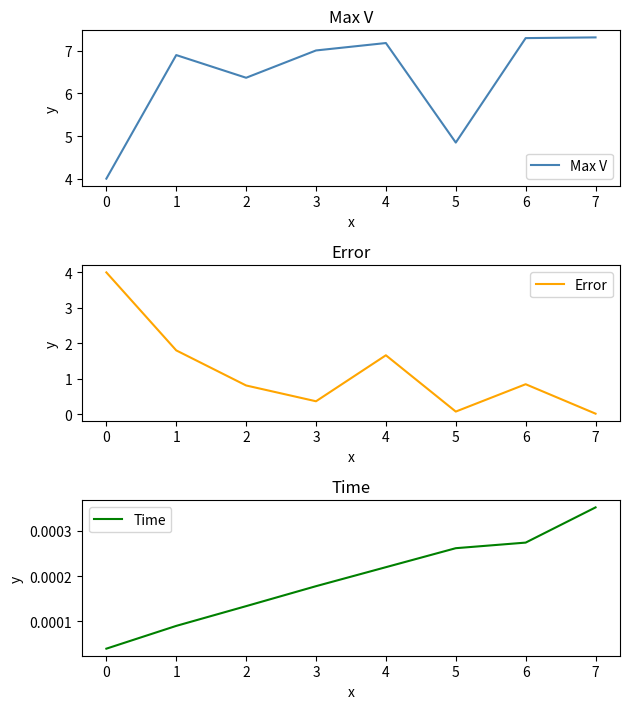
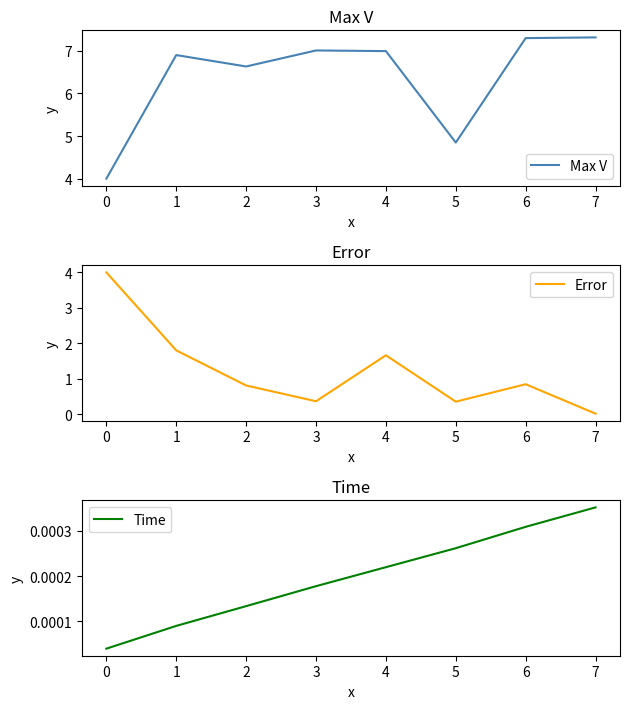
  {
    "Max V": {
      "0": 4.0,
      "1": 6.9,
-     "2": 6.4,
+     "2": 6.6,
      "3": 7.0,
-     "4": 7.2,
+     "4": 7.0,
      "5": 4.8,
      "6": 7.3,
      "7": 7.3
    },
    "Error": {
      "0": 4.0,
      "1": 1.8,
      "2": 0.8,
      "3": 0.4,
      "4": 1.7,
-     "5": 0.1,
+     "5": 0.4,
      "6": 0.8,
      "7": 0.0
    },
    "Time": {
      "0": 0.00004,
      "1": 0.00009,
      "2": 0.00013,
      "3": 0.00018,
      "4": 0.00022,
      "5": 0.00026,
-     "6": 0.00027,
+     "6": 0.00031,
      "7": 0.00035
    }
  }
